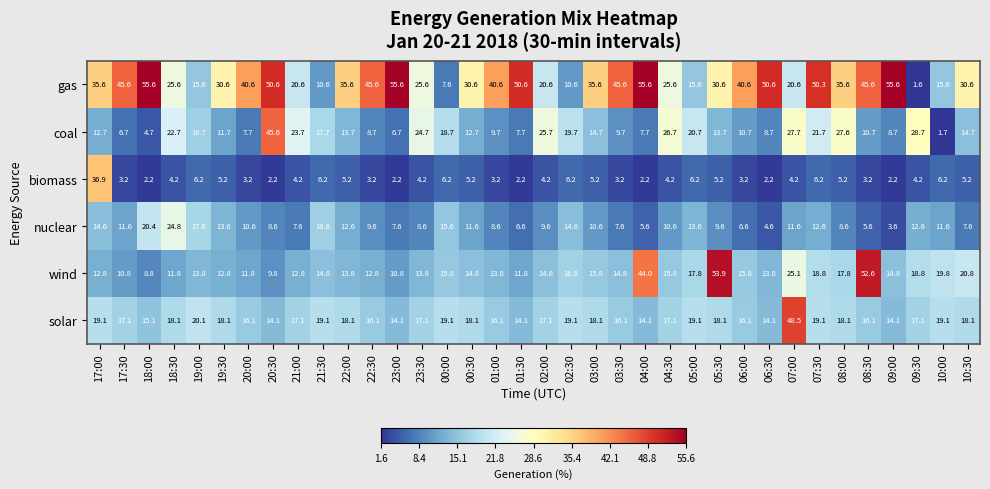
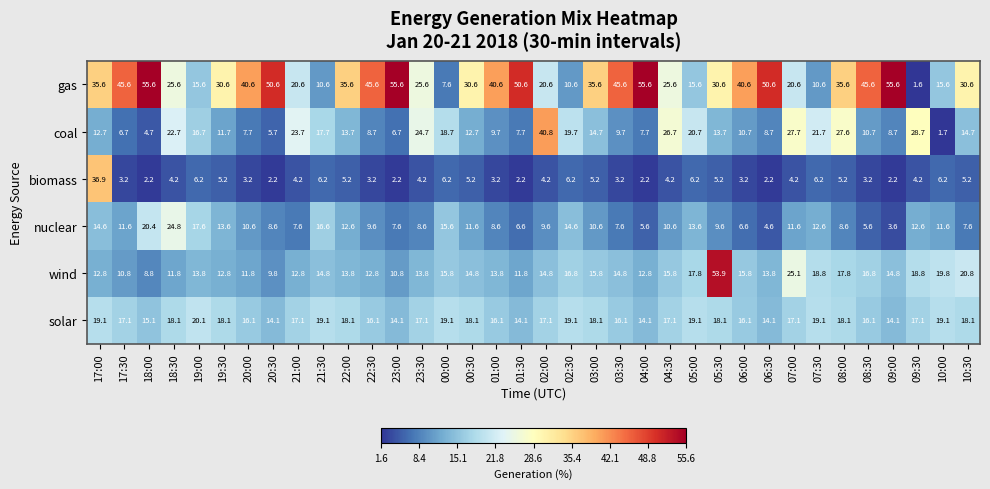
  {
    "gas": {
      "17:00": 35.6,
      "17:30": 45.6,
      "18:00": 55.6,
      "18:30": 25.6,
      "19:00": 15.6,
      "19:30": 30.6,
      "20:00": 40.6,
      "20:30": 50.6,
      "21:00": 20.6,
      "21:30": 10.6,
      "22:00": 35.6,
      "22:30": 45.6,
      "23:00": 55.6,
      "23:30": 25.6,
      "00:00": 7.6,
      "00:30": 30.6,
      "01:00": 40.6,
      "01:30": 50.6,
      "02:00": 20.6,
      "02:30": 10.6,
      "03:00": 35.6,
      "03:30": 45.6,
      "04:00": 55.6,
      "04:30": 25.6,
      "05:00": 15.6,
      "05:30": 30.6,
      "06:00": 40.6,
      "06:30": 50.6,
      "07:00": 20.6,
-     "07:30": 50.3,
+     "07:30": 10.6,
      "08:00": 35.6,
      "08:30": 45.6,
      "09:00": 55.6,
      "09:30": 1.6,
      "10:00": 15.6,
      "10:30": 30.6
    },
    "coal": {
      "17:00": 12.7,
      "17:30": 6.7,
      "18:00": 4.7,
      "18:30": 22.7,
      "19:00": 16.7,
      "19:30": 11.7,
      "20:00": 7.7,
-     "20:30": 45.6,
+     "20:30": 5.7,
      "21:00": 23.7,
      "21:30": 17.7,
      "22:00": 13.7,
      "22:30": 8.7,
      "23:00": 6.7,
      "23:30": 24.7,
      "00:00": 18.7,
      "00:30": 12.7,
      "01:00": 9.7,
      "01:30": 7.7,
-     "02:00": 25.7,
+     "02:00": 40.8,
      "02:30": 19.7,
      "03:00": 14.7,
      "03:30": 9.7,
      "04:00": 7.7,
      "04:30": 26.7,
      "05:00": 20.7,
      "05:30": 13.7,
      "06:00": 10.7,
      "06:30": 8.7,
      "07:00": 27.7,
      "07:30": 21.7,
      "08:00": 27.6,
      "08:30": 10.7,
      "09:00": 8.7,
      "09:30": 28.7,
      "10:00": 1.7,
      "10:30": 14.7
    },
    "wind": {
      "17:00": 12.8,
      "17:30": 10.8,
      "18:00": 8.8,
      "18:30": 11.8,
      "19:00": 13.8,
      "19:30": 12.8,
      "20:00": 11.8,
      "20:30": 9.8,
      "21:00": 12.8,
      "21:30": 14.8,
      "22:00": 13.8,
      "22:30": 12.8,
      "23:00": 10.8,
      "23:30": 13.8,
      "00:00": 15.8,
      "00:30": 14.8,
      "01:00": 13.8,
      "01:30": 11.8,
      "02:00": 14.8,
      "02:30": 16.8,
      "03:00": 15.8,
      "03:30": 14.8,
-     "04:00": 44.0,
+     "04:00": 12.8,
      "04:30": 15.8,
      "05:00": 17.8,
      "05:30": 53.9,
      "06:00": 15.8,
      "06:30": 13.8,
      "07:00": 25.1,
      "07:30": 18.8,
      "08:00": 17.8,
-     "08:30": 52.6,
+     "08:30": 16.8,
      "09:00": 14.8,
      "09:30": 18.8,
      "10:00": 19.8,
      "10:30": 20.8
    },
    "solar": {
      "17:00": 19.1,
      "17:30": 17.1,
      "18:00": 15.1,
      "18:30": 18.1,
      "19:00": 20.1,
      "19:30": 18.1,
      "20:00": 16.1,
      "20:30": 14.1,
      "21:00": 17.1,
      "21:30": 19.1,
      "22:00": 18.1,
      "22:30": 16.1,
      "23:00": 14.1,
      "23:30": 17.1,
      "00:00": 19.1,
      "00:30": 18.1,
      "01:00": 16.1,
      "01:30": 14.1,
      "02:00": 17.1,
      "02:30": 19.1,
      "03:00": 18.1,
      "03:30": 16.1,
      "04:00": 14.1,
      "04:30": 17.1,
      "05:00": 19.1,
      "05:30": 18.1,
      "06:00": 16.1,
      "06:30": 14.1,
-     "07:00": 48.5,
+     "07:00": 17.1,
      "07:30": 19.1,
      "08:00": 18.1,
      "08:30": 16.1,
      "09:00": 14.1,
      "09:30": 17.1,
      "10:00": 19.1,
      "10:30": 18.1
    }
  }
